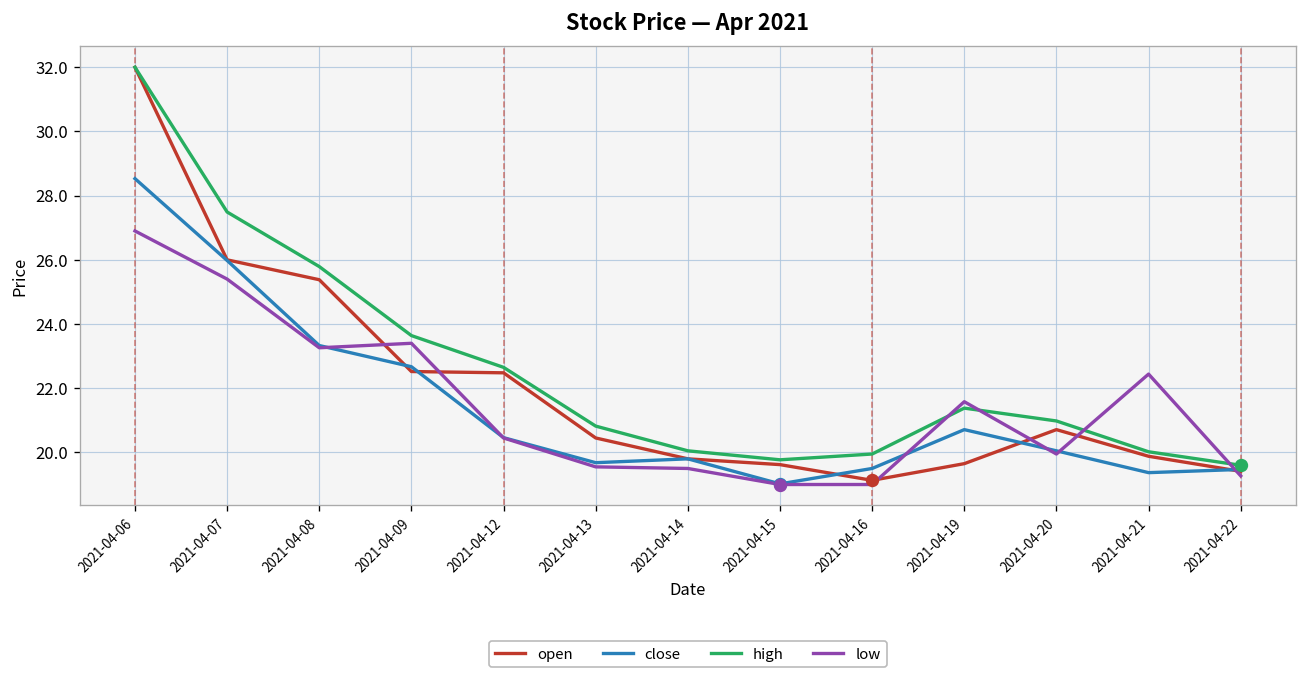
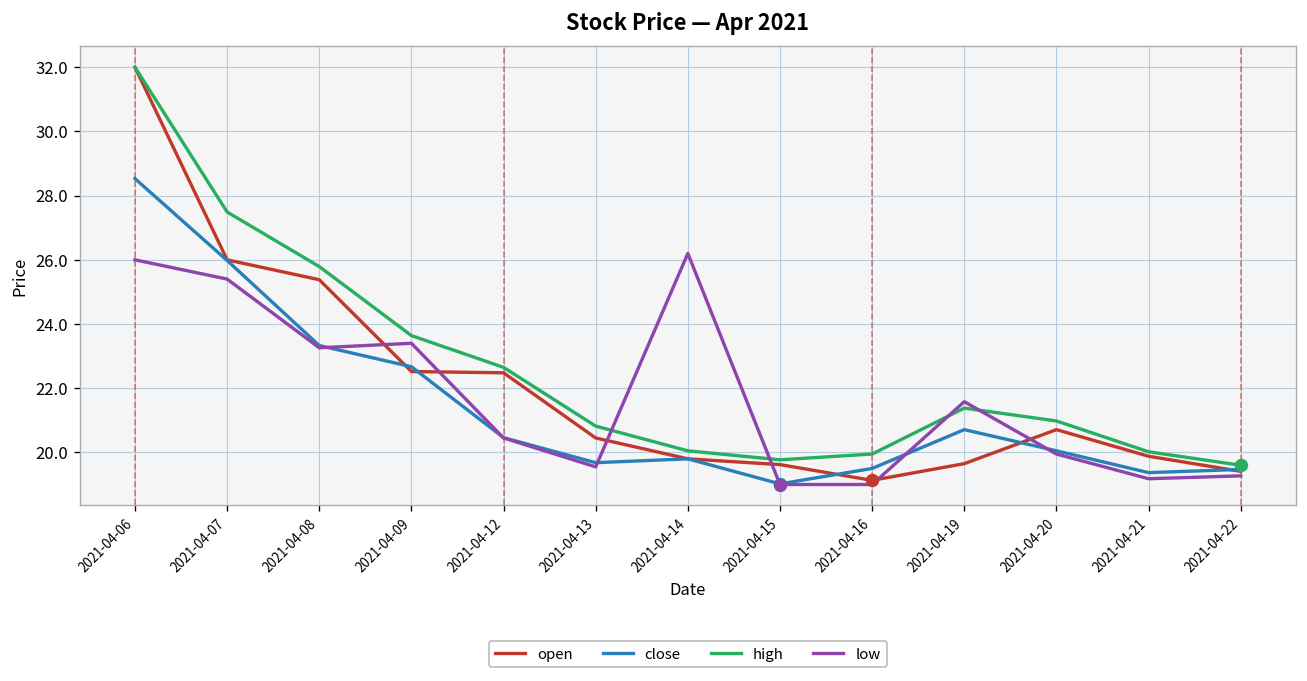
  {
    "low": {
-     "2021-04-06": 26.9,
+     "2021-04-06": 26.0,
      "2021-04-07": 25.4,
      "2021-04-09": 23.4,
      "2021-04-13": 19.6,
-     "2021-04-14": 19.5,
+     "2021-04-14": 26.2,
      "2021-04-16": 19.0,
      "2021-04-19": 21.6,
      "2021-04-20": 20.0,
-     "2021-04-21": 22.4,
+     "2021-04-21": 19.2,
      "2021-04-22": 19.3
    }
  }
